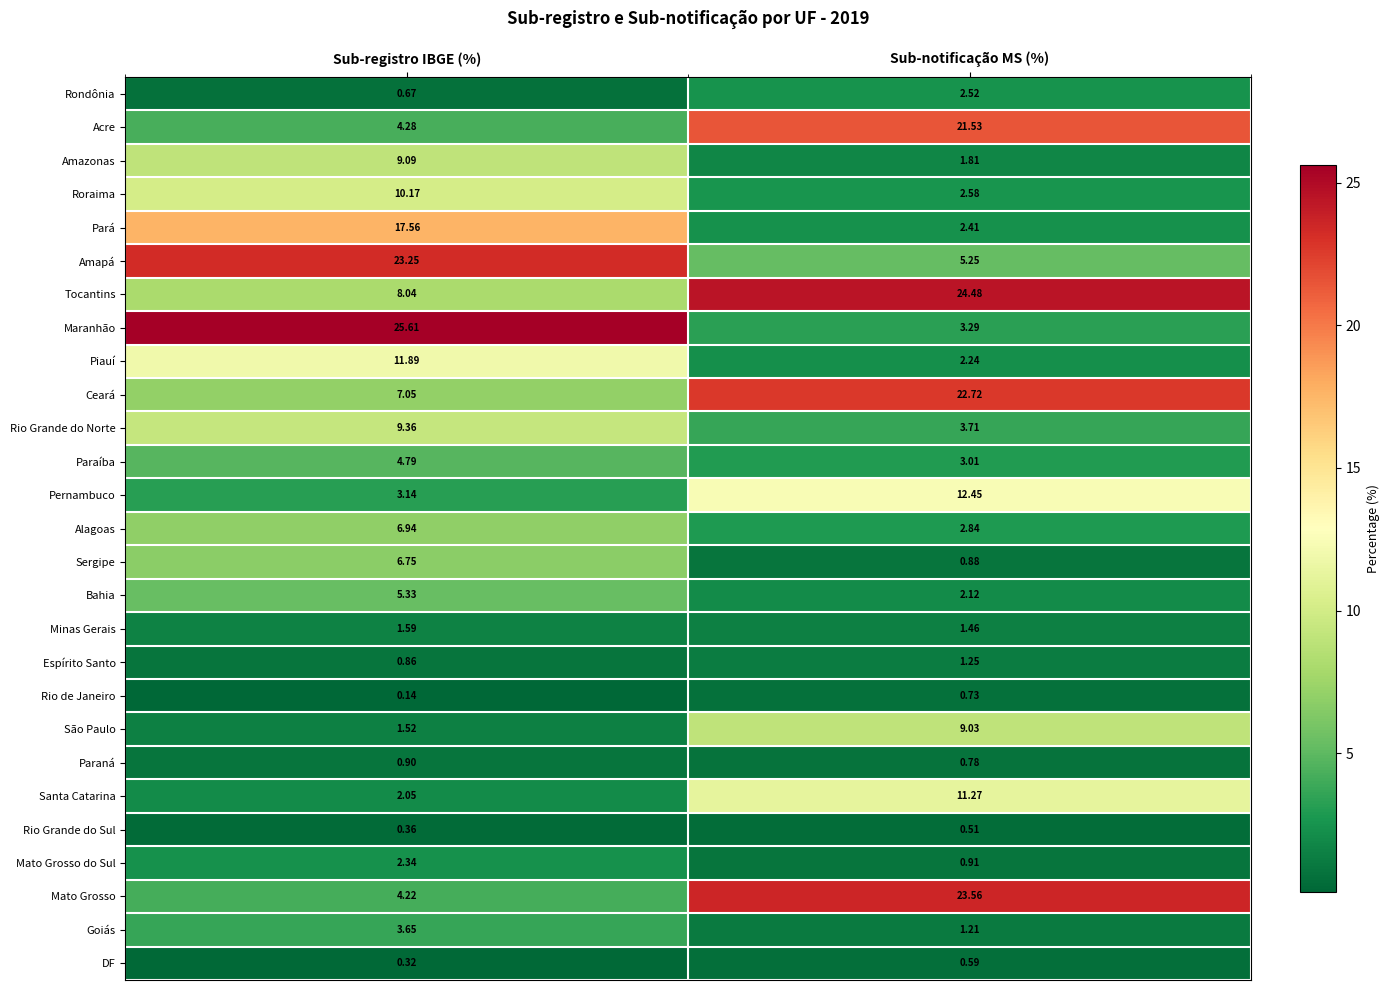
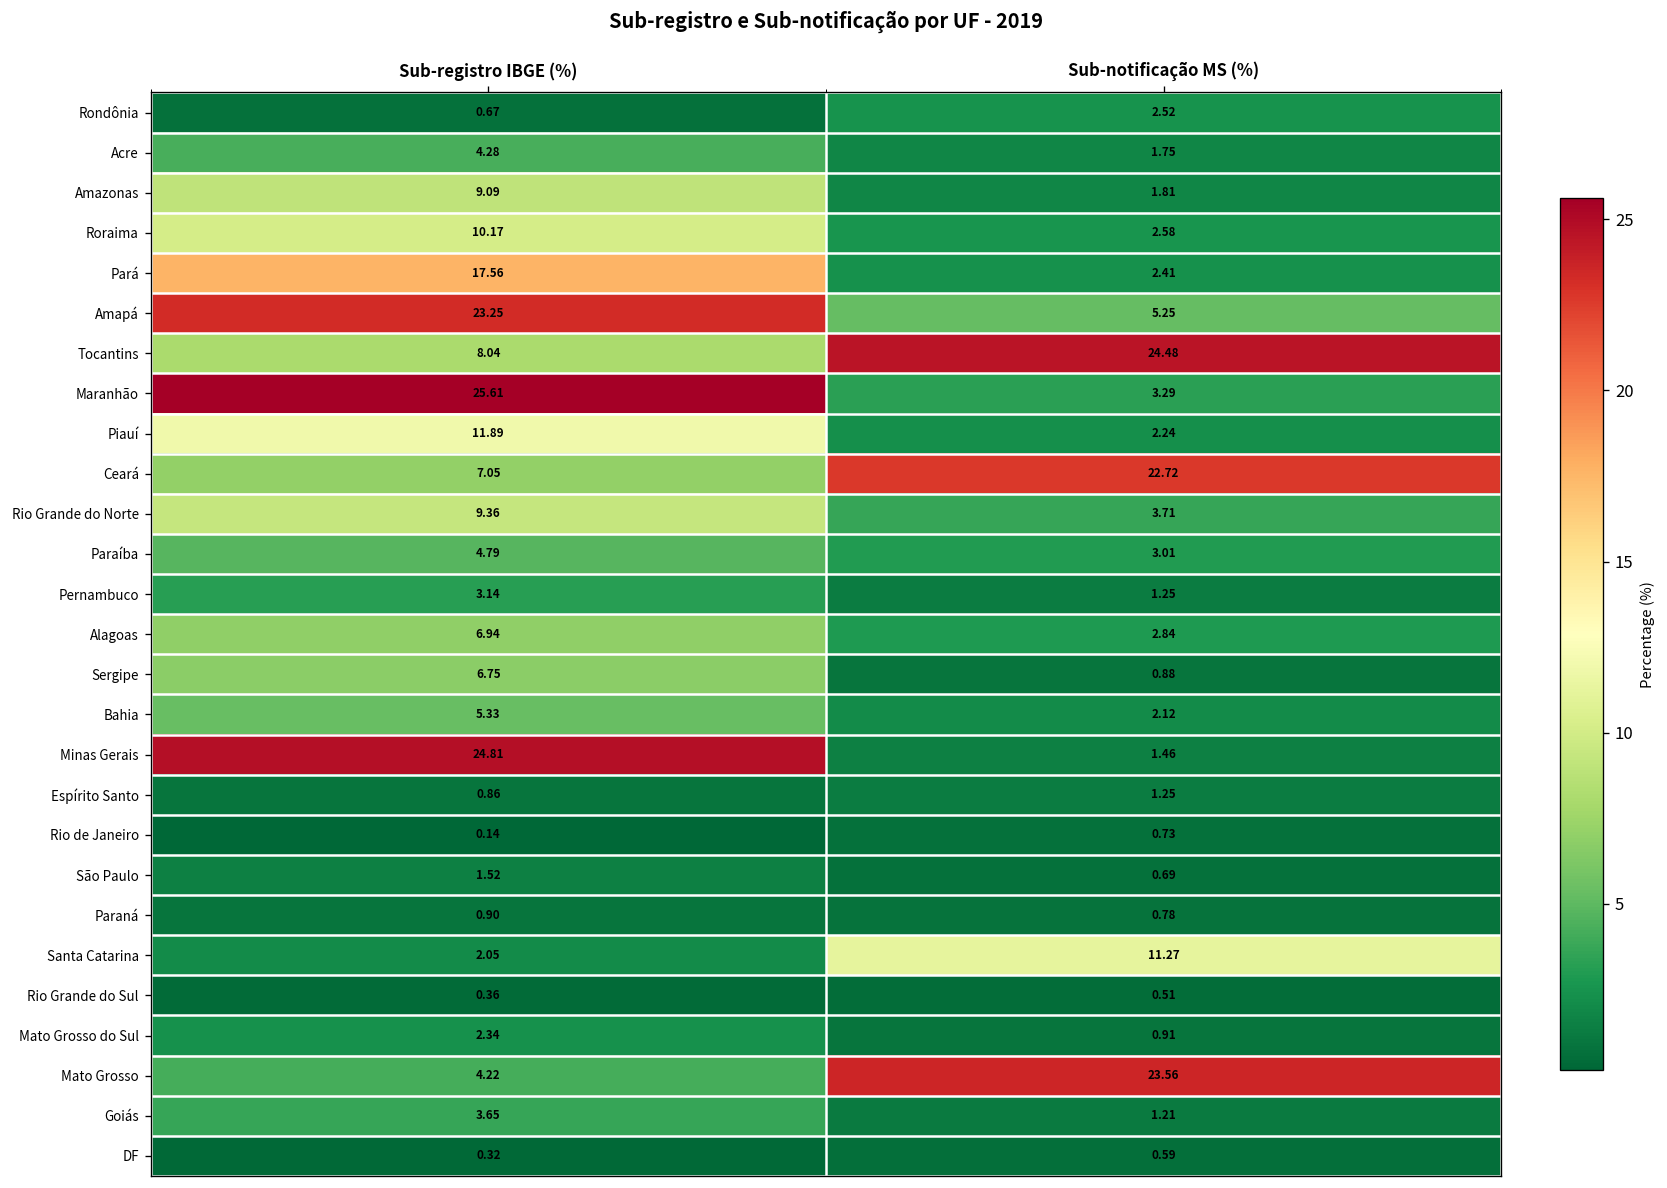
  {
    "Rondônia": {
      "Sub-registro IBGE (%)": 0.67,
      "Sub-notificação MS (%)": 2.52
    },
    "Acre": {
      "Sub-registro IBGE (%)": 4.28,
-     "Sub-notificação MS (%)": 21.53
+     "Sub-notificação MS (%)": 1.75
    },
    "Amazonas": {
      "Sub-registro IBGE (%)": 9.09,
      "Sub-notificação MS (%)": 1.81
    },
    "Roraima": {
      "Sub-registro IBGE (%)": 10.17,
      "Sub-notificação MS (%)": 2.58
    },
    "Pará": {
      "Sub-registro IBGE (%)": 17.56,
      "Sub-notificação MS (%)": 2.41
    },
    "Amapá": {
      "Sub-registro IBGE (%)": 23.25,
      "Sub-notificação MS (%)": 5.25
    },
    "Tocantins": {
      "Sub-registro IBGE (%)": 8.04,
      "Sub-notificação MS (%)": 24.48
    },
    "Maranhão": {
      "Sub-registro IBGE (%)": 25.61,
      "Sub-notificação MS (%)": 3.29
    },
    "Piauí": {
      "Sub-registro IBGE (%)": 11.89,
      "Sub-notificação MS (%)": 2.24
    },
    "Ceará": {
      "Sub-registro IBGE (%)": 7.05,
      "Sub-notificação MS (%)": 22.72
    },
    "Rio Grande do Norte": {
      "Sub-registro IBGE (%)": 9.36,
      "Sub-notificação MS (%)": 3.71
    },
    "Paraíba": {
      "Sub-registro IBGE (%)": 4.79,
      "Sub-notificação MS (%)": 3.01
    },
    "Pernambuco": {
      "Sub-registro IBGE (%)": 3.14,
-     "Sub-notificação MS (%)": 12.45
+     "Sub-notificação MS (%)": 1.25
    },
    "Alagoas": {
      "Sub-registro IBGE (%)": 6.94,
      "Sub-notificação MS (%)": 2.84
    },
    "Sergipe": {
      "Sub-registro IBGE (%)": 6.75,
      "Sub-notificação MS (%)": 0.88
    },
    "Bahia": {
      "Sub-registro IBGE (%)": 5.33,
      "Sub-notificação MS (%)": 2.12
    },
    "Minas Gerais": {
-     "Sub-registro IBGE (%)": 1.59,
+     "Sub-registro IBGE (%)": 24.81,
      "Sub-notificação MS (%)": 1.46
    },
    "Espírito Santo": {
      "Sub-registro IBGE (%)": 0.86,
      "Sub-notificação MS (%)": 1.25
    },
    "Rio de Janeiro": {
      "Sub-registro IBGE (%)": 0.14,
      "Sub-notificação MS (%)": 0.73
    },
    "São Paulo": {
      "Sub-registro IBGE (%)": 1.52,
-     "Sub-notificação MS (%)": 9.03
+     "Sub-notificação MS (%)": 0.69
    },
    "Paraná": {
      "Sub-registro IBGE (%)": 0.90,
      "Sub-notificação MS (%)": 0.78
    },
    "Santa Catarina": {
      "Sub-registro IBGE (%)": 2.05,
      "Sub-notificação MS (%)": 11.27
    },
    "Rio Grande do Sul": {
      "Sub-registro IBGE (%)": 0.36,
      "Sub-notificação MS (%)": 0.51
    },
    "Mato Grosso do Sul": {
      "Sub-registro IBGE (%)": 2.34,
      "Sub-notificação MS (%)": 0.91
    },
    "Mato Grosso": {
      "Sub-registro IBGE (%)": 4.22,
      "Sub-notificação MS (%)": 23.56
    },
    "Goiás": {
      "Sub-registro IBGE (%)": 3.65,
      "Sub-notificação MS (%)": 1.21
    },
    "DF": {
      "Sub-registro IBGE (%)": 0.32,
      "Sub-notificação MS (%)": 0.59
    }
  }
